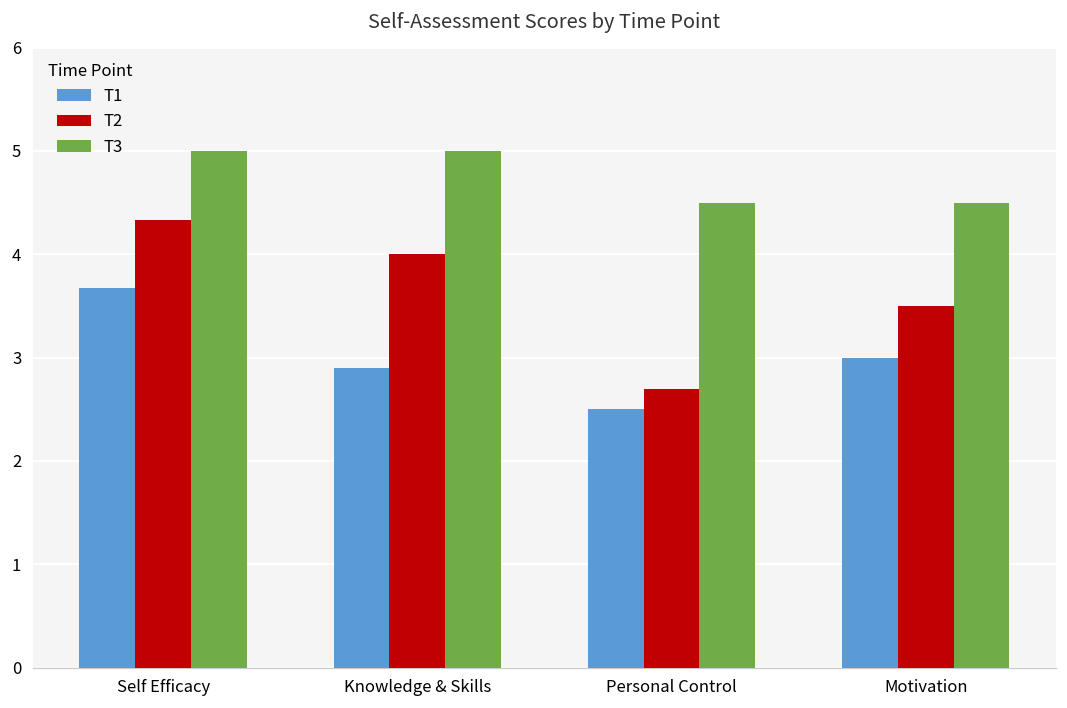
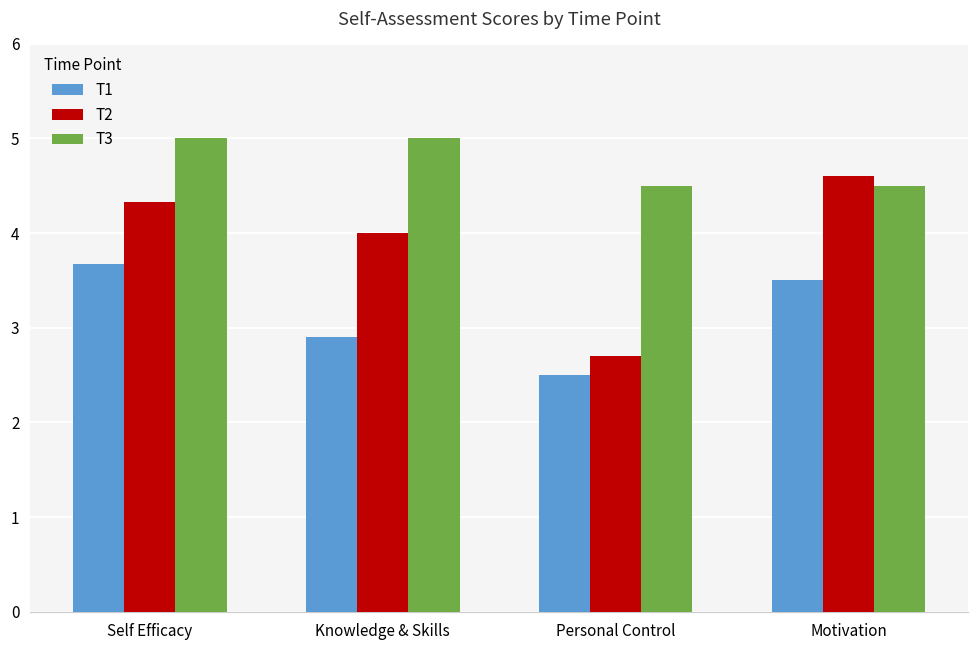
  {
    "T1": {
      "Self Efficacy": 3.7,
      "Knowledge & Skills": 2.9,
      "Personal Control": 2.5,
-     "Motivation": 3.0
+     "Motivation": 3.5
    },
    "T2": {
      "Self Efficacy": 4.3,
      "Knowledge & Skills": 4.0,
      "Personal Control": 2.7,
-     "Motivation": 3.5
+     "Motivation": 4.6
    },
    "T3": {
      "Self Efficacy": 5.0,
      "Knowledge & Skills": 5.0,
      "Personal Control": 4.5,
      "Motivation": 4.5
    }
  }
